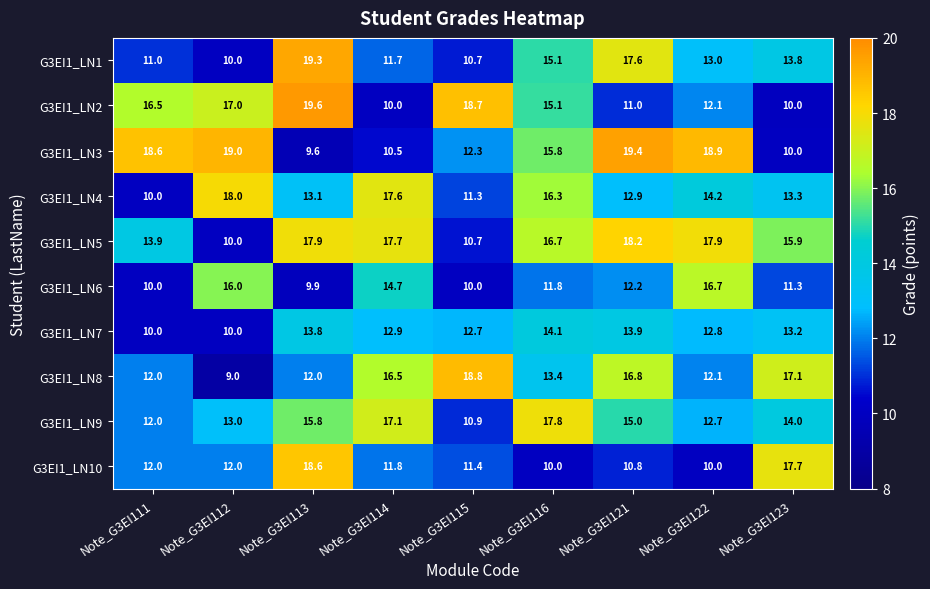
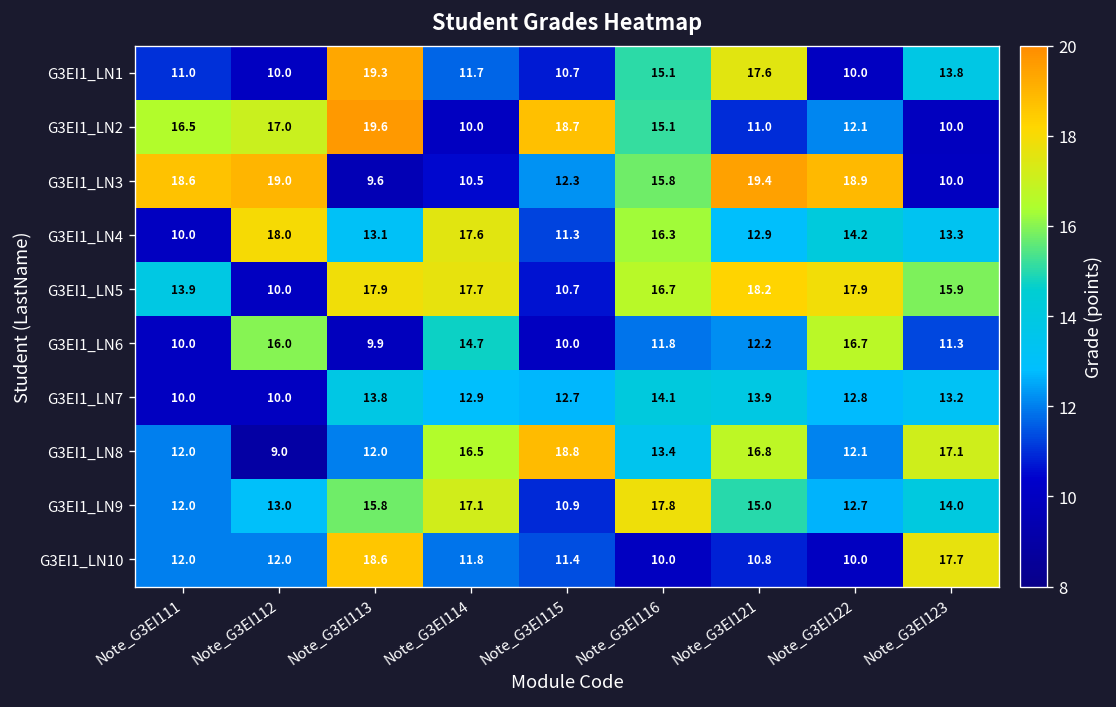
  {
    "G3EI1_LN1": {
      "Note_G3EI111": 11.0,
      "Note_G3EI112": 10.0,
      "Note_G3EI113": 19.3,
      "Note_G3EI114": 11.7,
      "Note_G3EI115": 10.7,
      "Note_G3EI116": 15.1,
      "Note_G3EI121": 17.6,
-     "Note_G3EI122": 13.0,
+     "Note_G3EI122": 10.0,
      "Note_G3EI123": 13.8
    },
    "G3EI1_LN2": {
      "Note_G3EI111": 16.5,
      "Note_G3EI112": 17.0,
      "Note_G3EI113": 19.6,
      "Note_G3EI114": 10.0,
      "Note_G3EI115": 18.7,
      "Note_G3EI116": 15.1,
      "Note_G3EI121": 11.0,
      "Note_G3EI122": 12.1,
      "Note_G3EI123": 10.0
    },
    "G3EI1_LN3": {
      "Note_G3EI111": 18.6,
      "Note_G3EI112": 19.0,
      "Note_G3EI113": 9.6,
      "Note_G3EI114": 10.5,
      "Note_G3EI115": 12.3,
      "Note_G3EI116": 15.8,
      "Note_G3EI121": 19.4,
      "Note_G3EI122": 18.9,
      "Note_G3EI123": 10.0
    },
    "G3EI1_LN4": {
      "Note_G3EI111": 10.0,
      "Note_G3EI112": 18.0,
      "Note_G3EI113": 13.1,
      "Note_G3EI114": 17.6,
      "Note_G3EI115": 11.3,
      "Note_G3EI116": 16.3,
      "Note_G3EI121": 12.9,
      "Note_G3EI122": 14.2,
      "Note_G3EI123": 13.3
    },
    "G3EI1_LN5": {
      "Note_G3EI111": 13.9,
      "Note_G3EI112": 10.0,
      "Note_G3EI113": 17.9,
      "Note_G3EI114": 17.7,
      "Note_G3EI115": 10.7,
      "Note_G3EI116": 16.7,
      "Note_G3EI121": 18.2,
      "Note_G3EI122": 17.9,
      "Note_G3EI123": 15.9
    },
    "G3EI1_LN6": {
      "Note_G3EI111": 10.0,
      "Note_G3EI112": 16.0,
      "Note_G3EI113": 9.9,
      "Note_G3EI114": 14.7,
      "Note_G3EI115": 10.0,
      "Note_G3EI116": 11.8,
      "Note_G3EI121": 12.2,
      "Note_G3EI122": 16.7,
      "Note_G3EI123": 11.3
    },
    "G3EI1_LN7": {
      "Note_G3EI111": 10.0,
      "Note_G3EI112": 10.0,
      "Note_G3EI113": 13.8,
      "Note_G3EI114": 12.9,
      "Note_G3EI115": 12.7,
      "Note_G3EI116": 14.1,
      "Note_G3EI121": 13.9,
      "Note_G3EI122": 12.8,
      "Note_G3EI123": 13.2
    },
    "G3EI1_LN8": {
      "Note_G3EI111": 12.0,
      "Note_G3EI112": 9.0,
      "Note_G3EI113": 12.0,
      "Note_G3EI114": 16.5,
      "Note_G3EI115": 18.8,
      "Note_G3EI116": 13.4,
      "Note_G3EI121": 16.8,
      "Note_G3EI122": 12.1,
      "Note_G3EI123": 17.1
    },
    "G3EI1_LN9": {
      "Note_G3EI111": 12.0,
      "Note_G3EI112": 13.0,
      "Note_G3EI113": 15.8,
      "Note_G3EI114": 17.1,
      "Note_G3EI115": 10.9,
      "Note_G3EI116": 17.8,
      "Note_G3EI121": 15.0,
      "Note_G3EI122": 12.7,
      "Note_G3EI123": 14.0
    },
    "G3EI1_LN10": {
      "Note_G3EI111": 12.0,
      "Note_G3EI112": 12.0,
      "Note_G3EI113": 18.6,
      "Note_G3EI114": 11.8,
      "Note_G3EI115": 11.4,
      "Note_G3EI116": 10.0,
      "Note_G3EI121": 10.8,
      "Note_G3EI122": 10.0,
      "Note_G3EI123": 17.7
    }
  }
